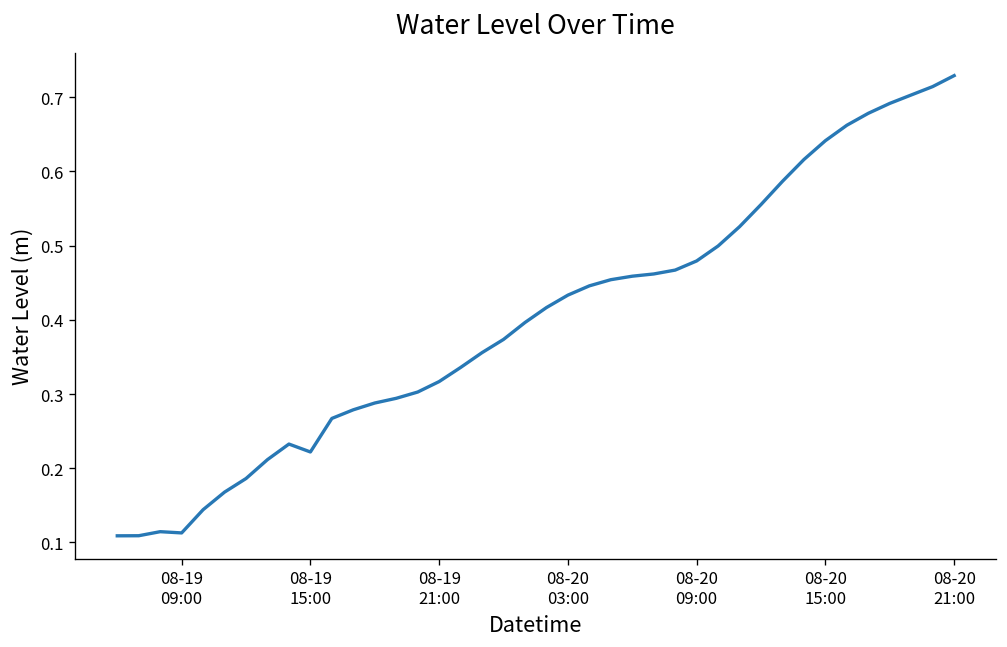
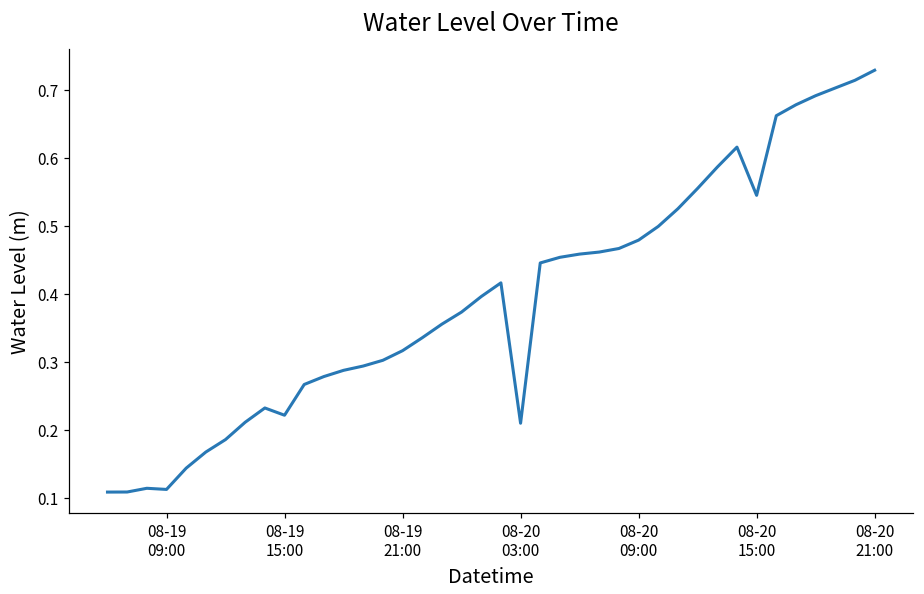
  {
    "08-19 09:00": 0.11,
    "08-19 15:00": 0.22,
    "08-19 21:00": 0.32,
-   "08-20 03:00": 0.43,
+   "08-20 03:00": 0.21,
    "08-20 09:00": 0.48,
-   "08-20 15:00": 0.64,
+   "08-20 15:00": 0.55,
    "08-20 21:00": 0.73
  }
